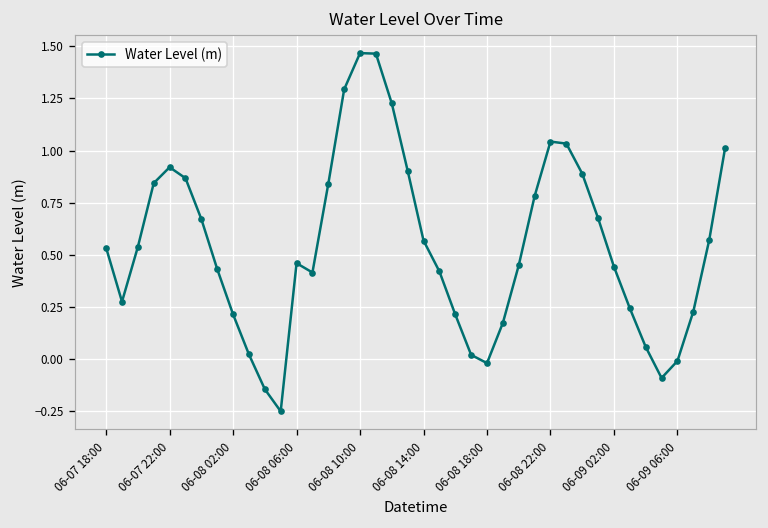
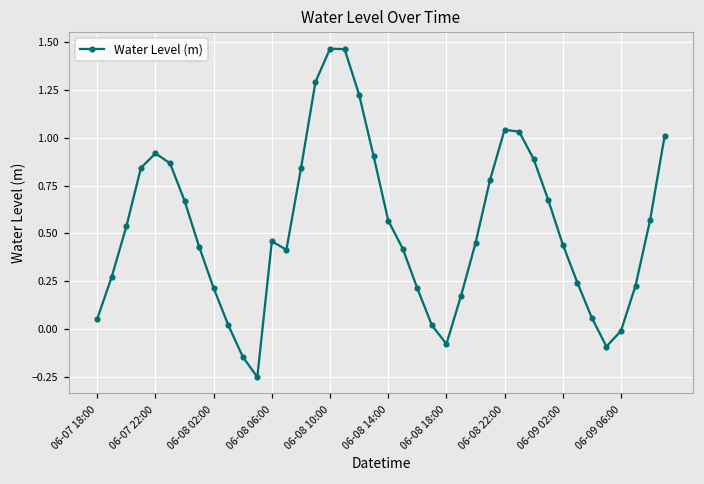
  {
-   "06-07 18:00": 0.53,
+   "06-07 18:00": 0.05,
    "06-07 22:00": 0.92,
    "06-08 02:00": 0.21,
    "06-08 06:00": 0.46,
    "06-08 10:00": 1.47,
    "06-08 14:00": 0.57,
-   "06-08 18:00": -0.02,
+   "06-08 18:00": -0.08,
    "06-08 22:00": 1.04,
    "06-09 02:00": 0.44,
    "06-09 06:00": -0.01
  }
